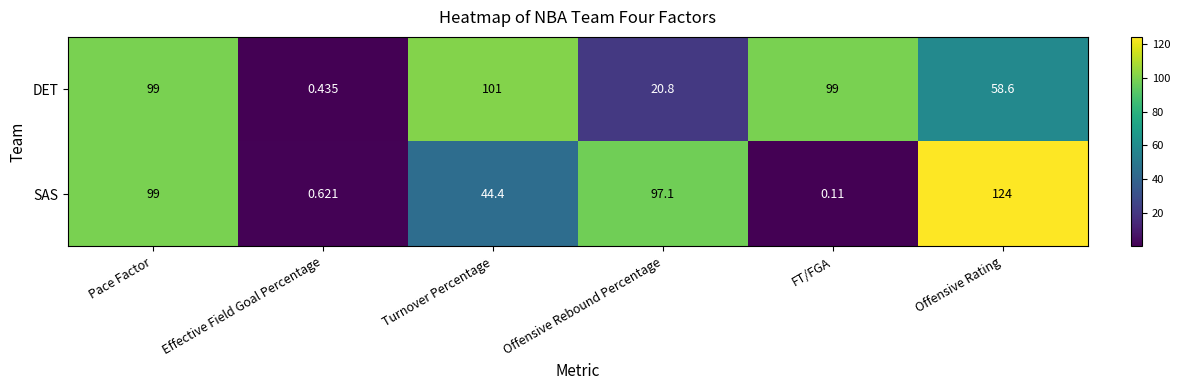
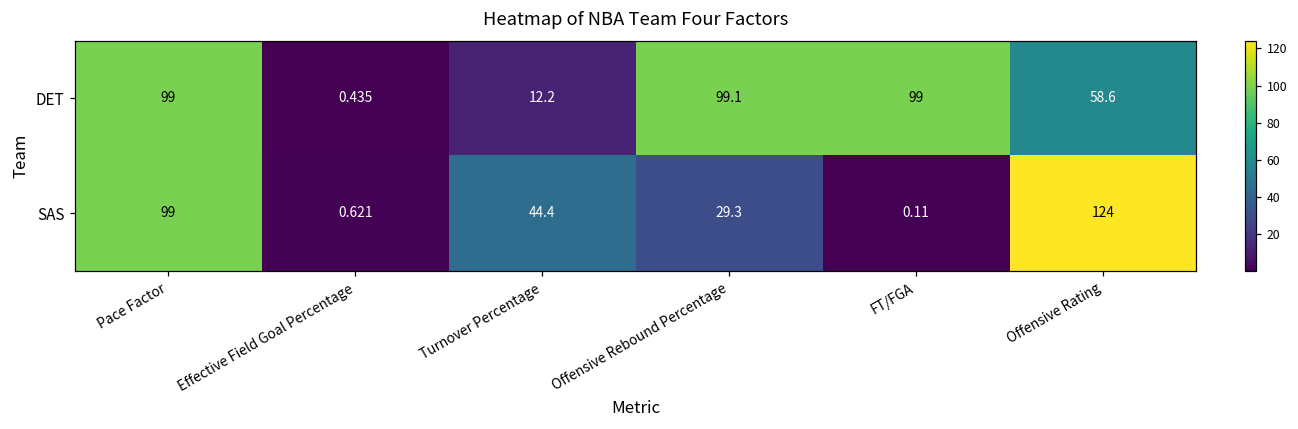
  {
    "DET": {
      "Pace Factor": 99,
      "Effective Field Goal Percentage": 0.435,
-     "Turnover Percentage": 101,
-     "Offensive Rebound Percentage": 20.8,
+     "Turnover Percentage": 12.2,
+     "Offensive Rebound Percentage": 99.1,
      "FT/FGA": 99,
      "Offensive Rating": 58.6
    },
    "SAS": {
      "Pace Factor": 99,
      "Effective Field Goal Percentage": 0.621,
      "Turnover Percentage": 44.4,
-     "Offensive Rebound Percentage": 97.1,
+     "Offensive Rebound Percentage": 29.3,
      "FT/FGA": 0.11,
      "Offensive Rating": 124
    }
  }
